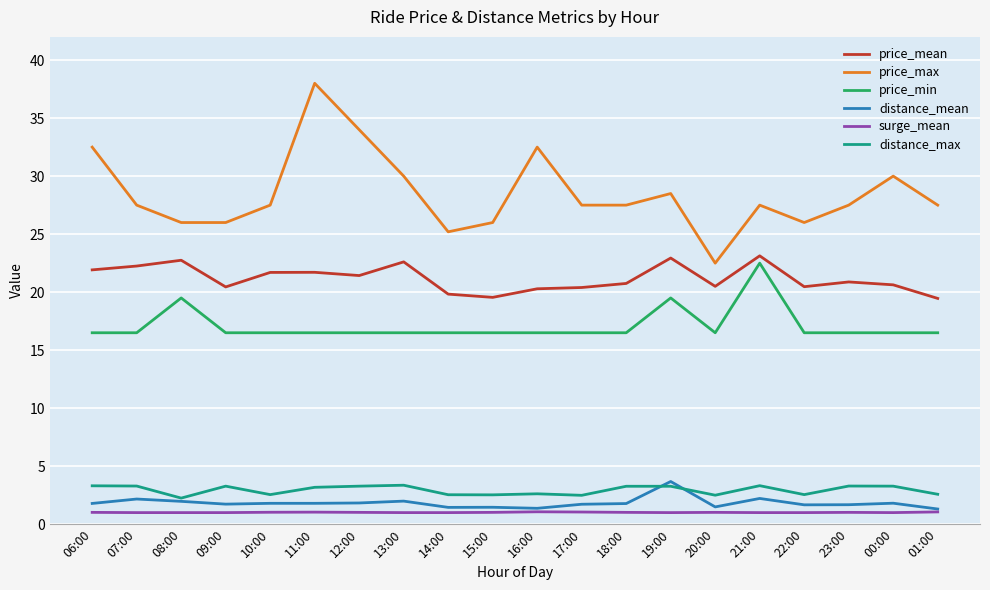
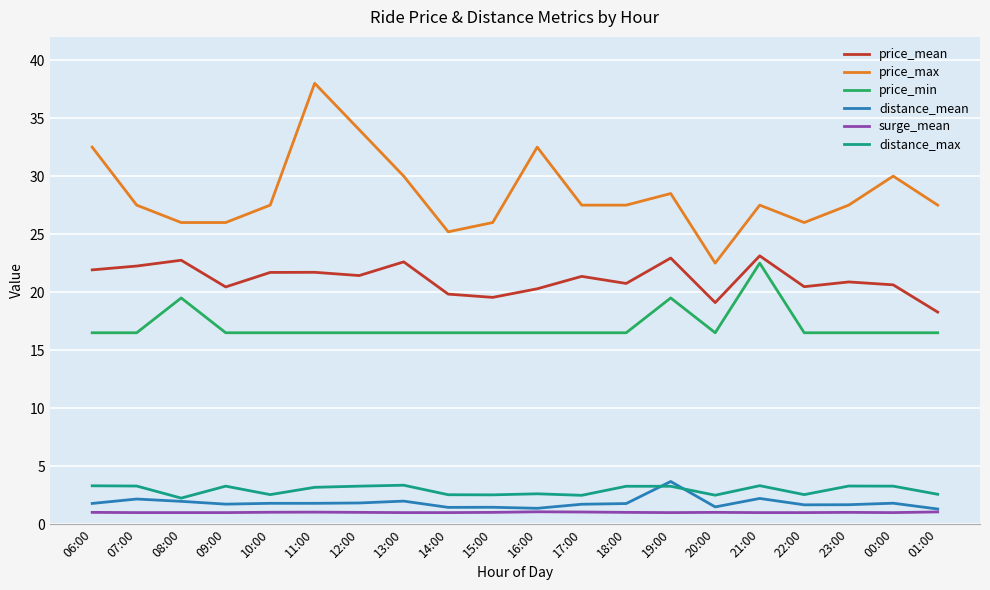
  {
    "price_mean": {
      "06:00": 21.9,
      "07:00": 22.3,
      "08:00": 22.8,
      "09:00": 20.5,
      "10:00": 21.7,
      "11:00": 21.7,
      "12:00": 21.4,
      "13:00": 22.6,
      "14:00": 19.8,
      "15:00": 19.6,
      "16:00": 20.3,
-     "17:00": 20.4,
+     "17:00": 21.4,
      "18:00": 20.8,
      "19:00": 22.9,
-     "20:00": 20.5,
+     "20:00": 19.1,
      "21:00": 23.1,
      "22:00": 20.5,
      "23:00": 20.9,
      "00:00": 20.6,
-     "01:00": 19.5
+     "01:00": 18.3
    },
    "price_max": {
      "06:00": 32.5,
      "07:00": 27.5,
      "08:00": 26.0,
      "09:00": 26.0,
      "10:00": 27.5,
      "11:00": 38.0,
      "12:00": 34.0,
      "13:00": 30.0,
      "14:00": 25.2,
      "15:00": 26.0,
      "16:00": 32.5,
      "17:00": 27.5,
      "18:00": 27.5,
      "19:00": 28.5,
      "20:00": 22.5,
      "21:00": 27.5,
      "22:00": 26.0,
      "23:00": 27.5,
      "00:00": 30.0,
      "01:00": 27.5
    },
    "distance_mean": {
      "06:00": 1.8,
      "07:00": 2.2,
      "08:00": 2.0,
      "09:00": 1.7,
      "10:00": 1.8,
      "11:00": 1.8,
      "12:00": 1.8,
      "13:00": 2.0,
      "14:00": 1.5,
      "15:00": 1.5,
      "16:00": 1.4,
      "17:00": 1.7,
      "18:00": 1.8,
      "19:00": 3.7,
      "20:00": 1.5,
      "21:00": 2.2,
      "22:00": 1.7,
      "23:00": 1.7,
      "00:00": 1.8,
      "01:00": 1.3
    },
    "surge_mean": {
      "06:00": 1.0,
      "07:00": 1.0,
      "08:00": 1.0,
      "09:00": 1.0,
      "10:00": 1.0,
      "11:00": 1.0,
      "12:00": 1.0,
      "13:00": 1.0,
      "14:00": 1.0,
      "15:00": 1.0,
      "16:00": 1.1,
      "17:00": 1.1,
      "18:00": 1.0,
      "19:00": 1.0,
      "20:00": 1.0,
      "21:00": 1.0,
      "22:00": 1.0,
      "23:00": 1.0,
      "00:00": 1.0,
      "01:00": 1.1
    }
  }
